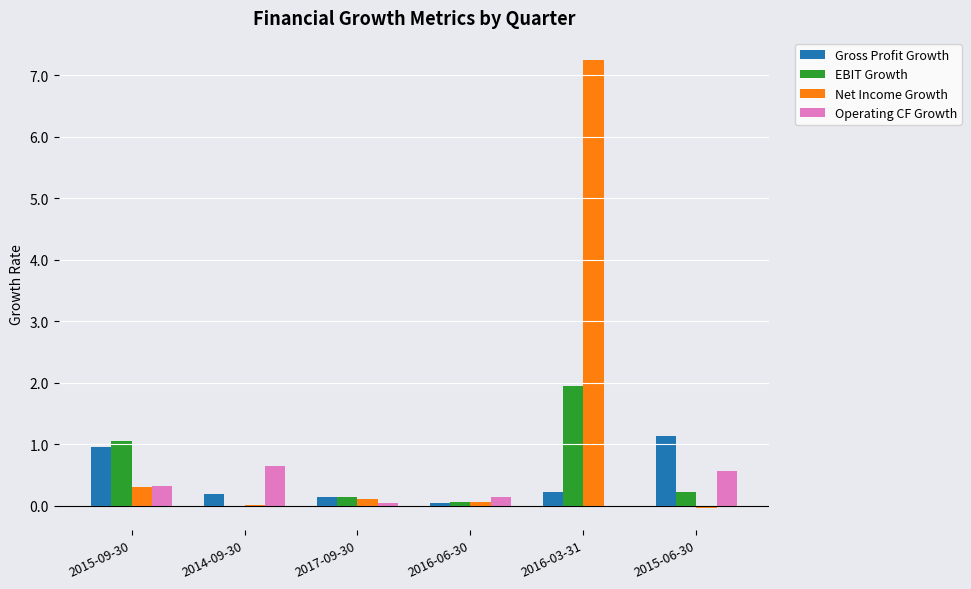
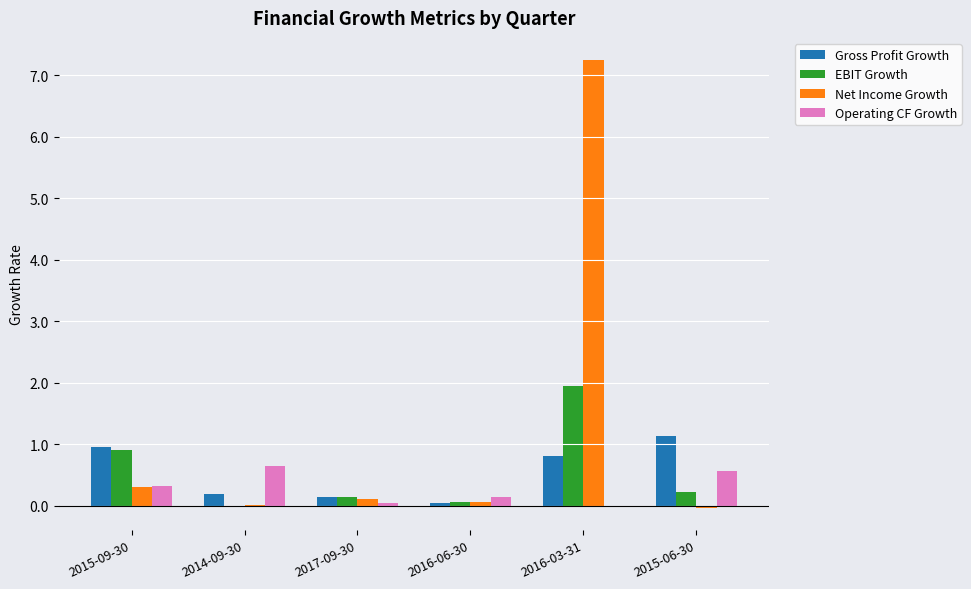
  {
    "Gross Profit Growth": {
      "2015-09-30": 1.0,
      "2014-09-30": 0.2,
      "2017-09-30": 0.1,
-     "2016-03-31": 0.2,
+     "2016-03-31": 0.8,
      "2015-06-30": 1.1
    },
    "EBIT Growth": {
-     "2015-09-30": 1.0,
+     "2015-09-30": 0.9,
      "2017-09-30": 0.1,
      "2016-06-30": 0.1,
      "2016-03-31": 1.9,
      "2015-06-30": 0.2
    },
    "Net Income Growth": {
      "2015-09-30": 0.3,
      "2017-09-30": 0.1,
      "2016-06-30": 0.1,
      "2016-03-31": 7.2
    },
    "Operating CF Growth": {
      "2015-09-30": 0.3,
      "2014-09-30": 0.7,
      "2016-06-30": 0.1,
      "2015-06-30": 0.6
    }
  }
